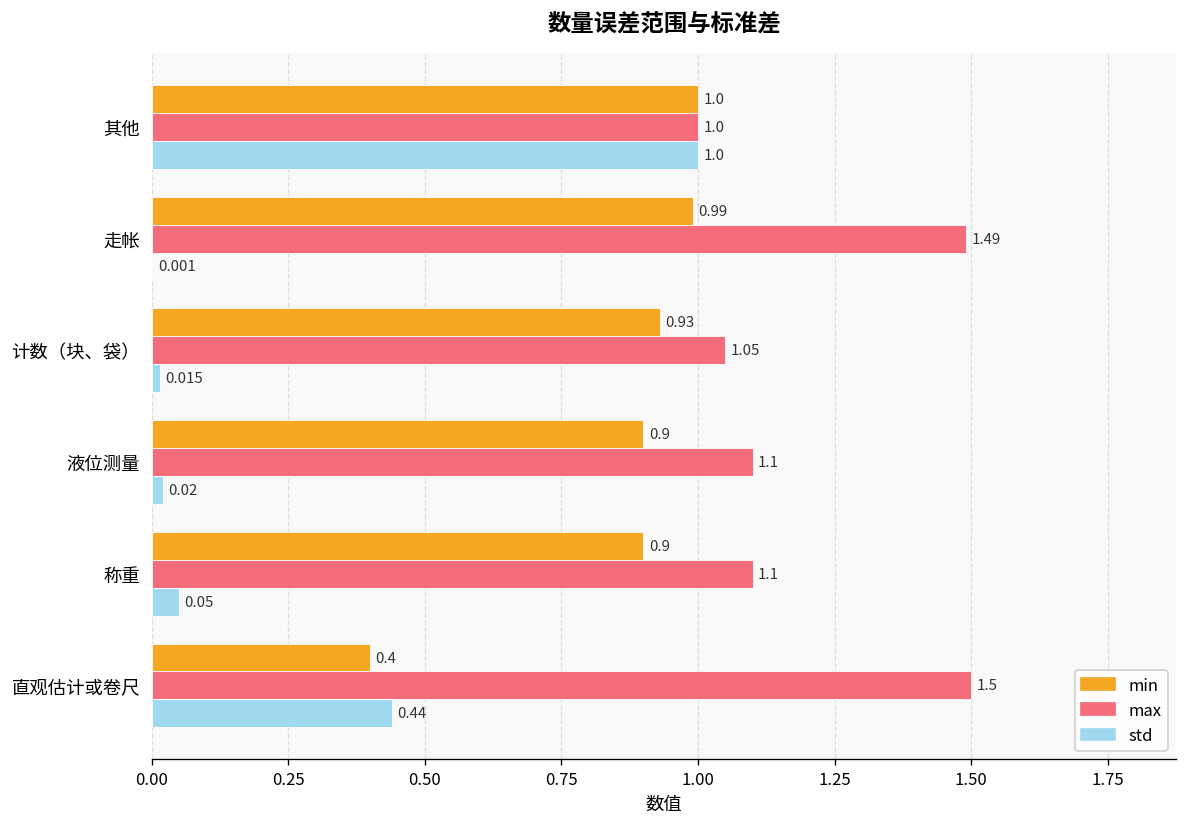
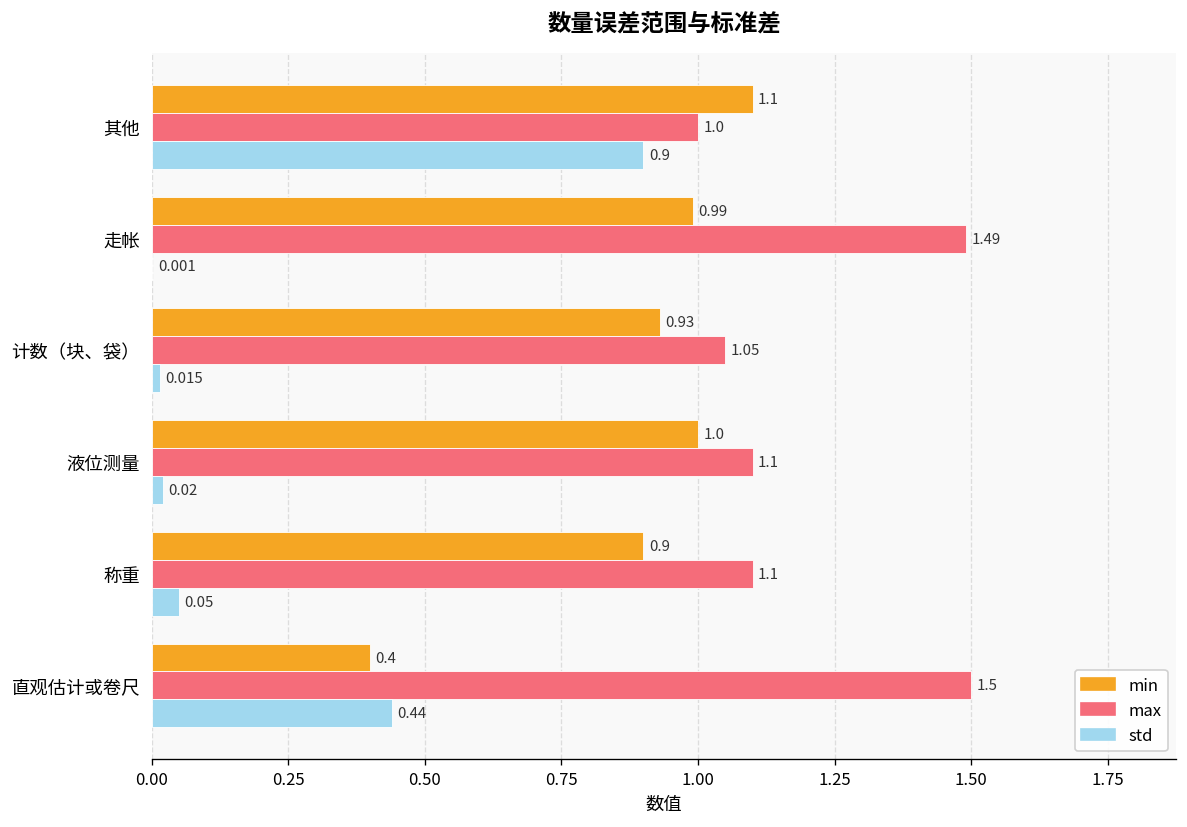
  {
    "min": {
-     "其他": 1.0,
+     "其他": 1.1,
      "走帐": 0.99,
      "计数（块、袋）": 0.93,
-     "液位测量": 0.9,
+     "液位测量": 1.0,
      "称重": 0.9,
      "直观估计或卷尺": 0.4
    },
    "max": {
      "其他": 1.0,
      "走帐": 1.49,
      "计数（块、袋）": 1.05,
      "液位测量": 1.1,
      "称重": 1.1,
      "直观估计或卷尺": 1.5
    },
    "std": {
-     "其他": 1.0,
+     "其他": 0.9,
      "走帐": 0.001,
      "计数（块、袋）": 0.015,
      "液位测量": 0.02,
      "称重": 0.05,
      "直观估计或卷尺": 0.44
    }
  }
